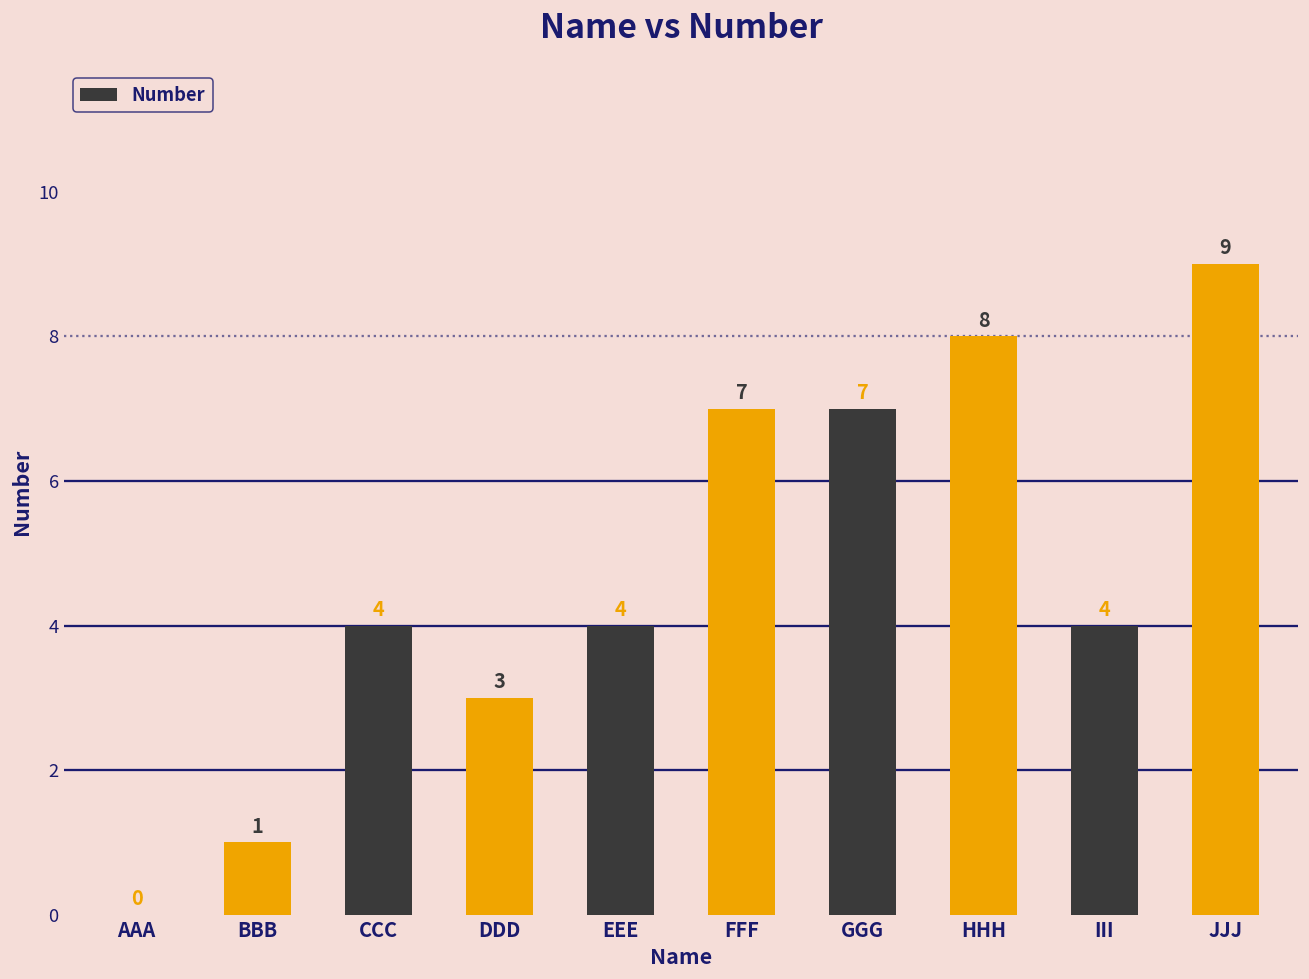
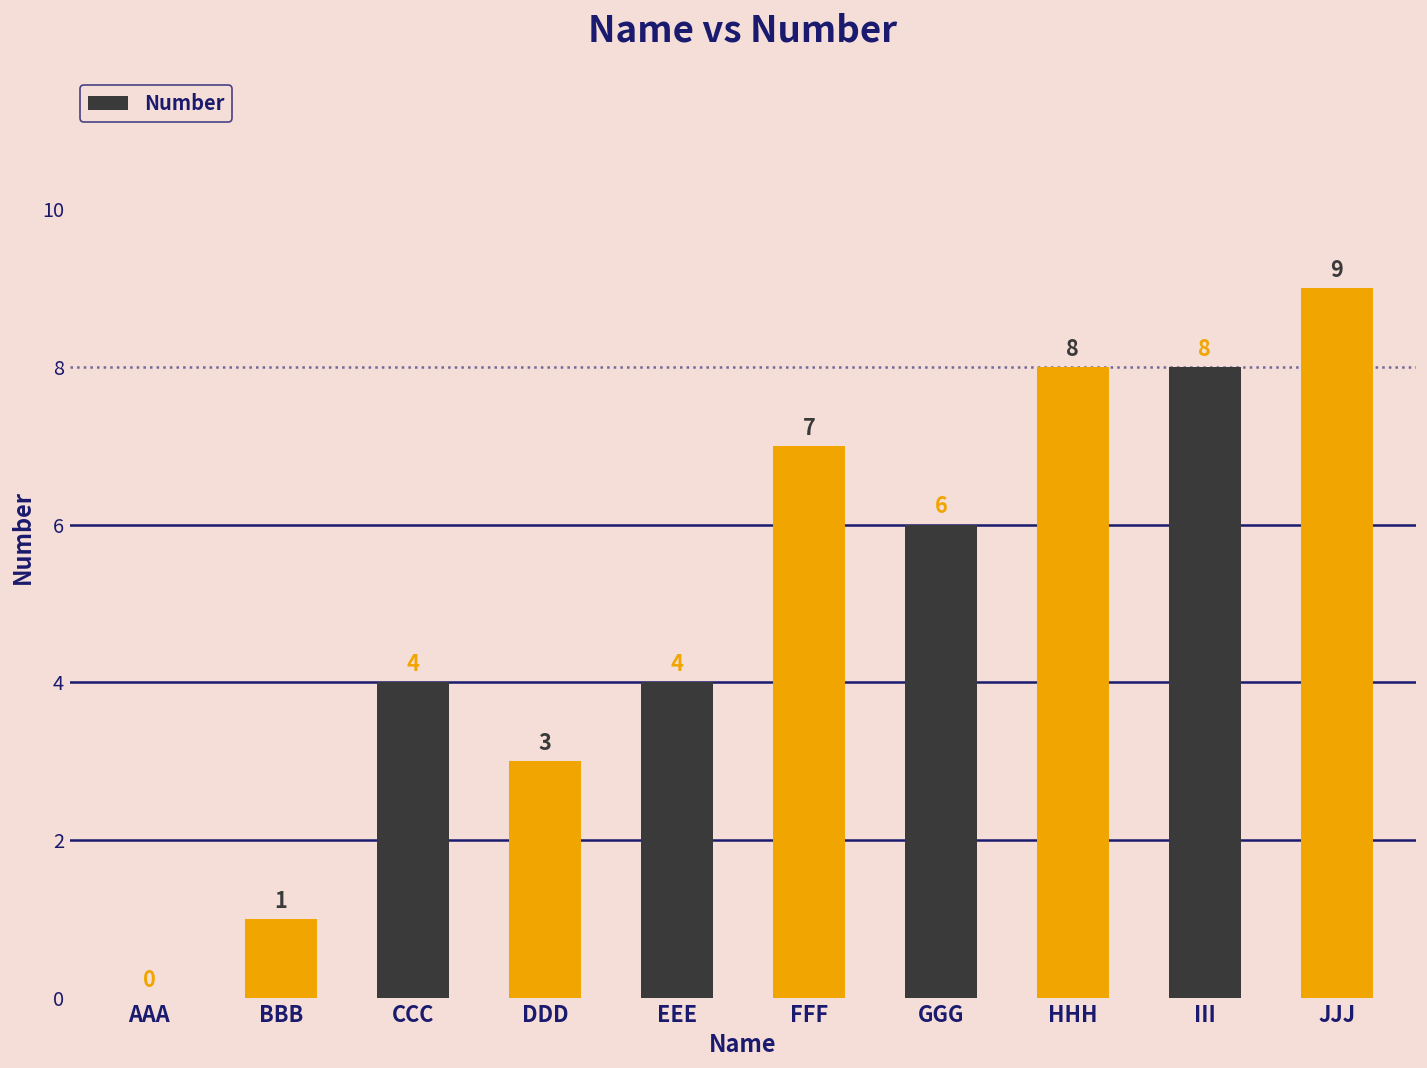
  {
    "AAA": 0,
    "BBB": 1,
    "CCC": 4,
    "DDD": 3,
    "EEE": 4,
    "FFF": 7,
-   "GGG": 7,
+   "GGG": 6,
    "HHH": 8,
-   "III": 4,
+   "III": 8,
    "JJJ": 9
  }
